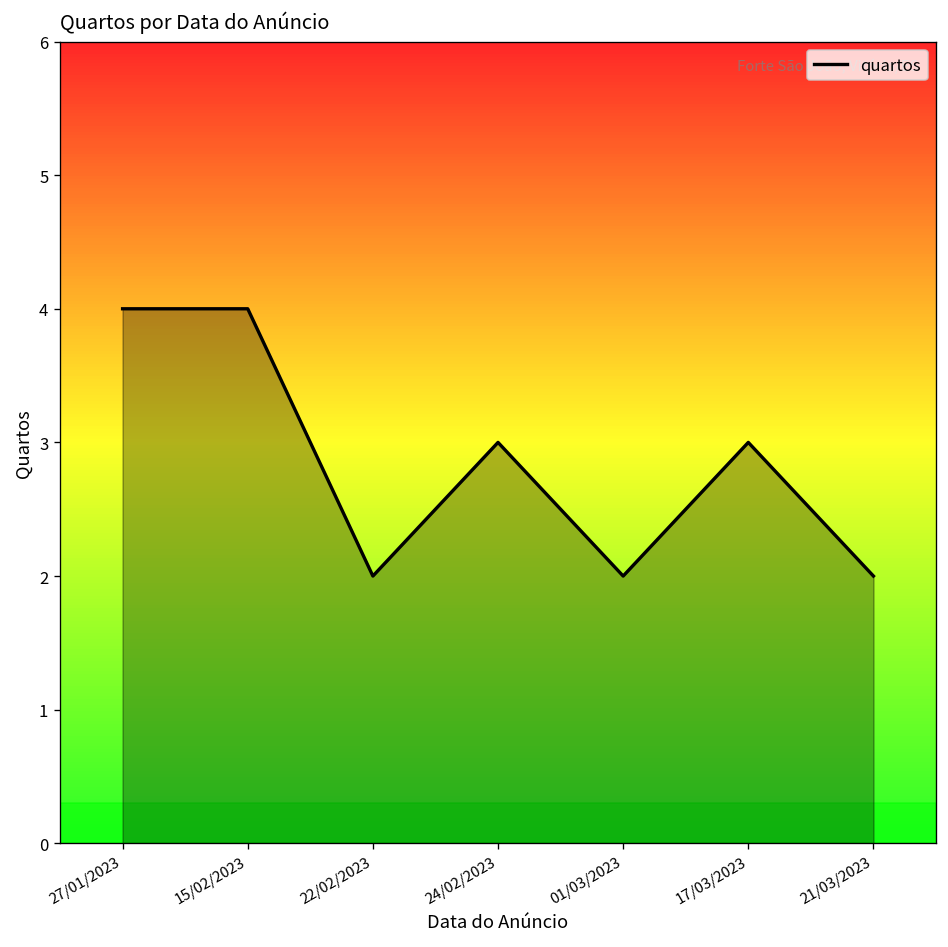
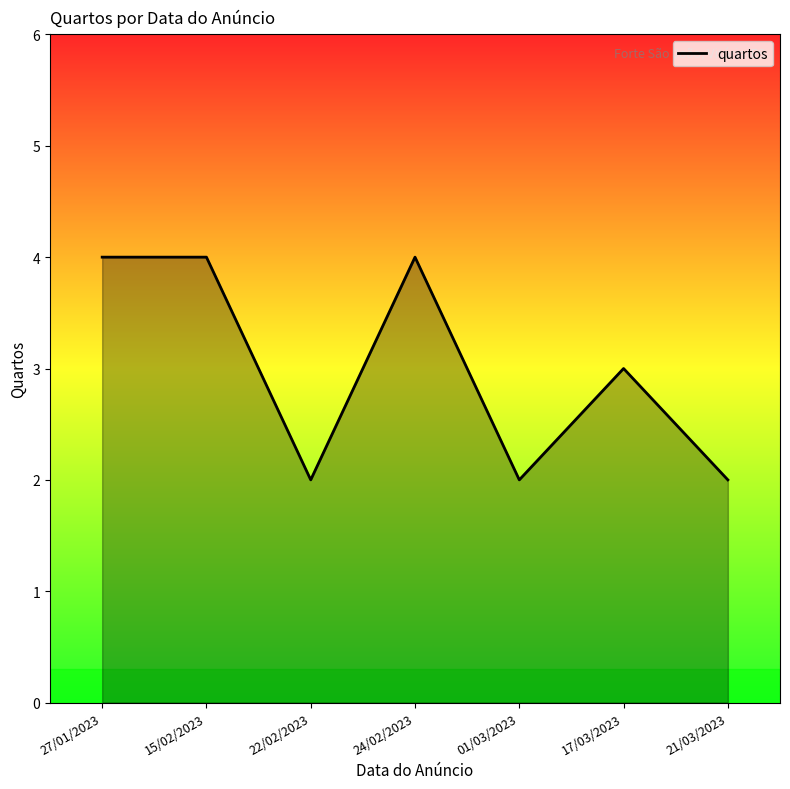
  {
    "27/01/2023": 4,
    "15/02/2023": 4,
    "22/02/2023": 2,
-   "24/02/2023": 3,
+   "24/02/2023": 4,
    "01/03/2023": 2,
    "17/03/2023": 3,
    "21/03/2023": 2
  }
